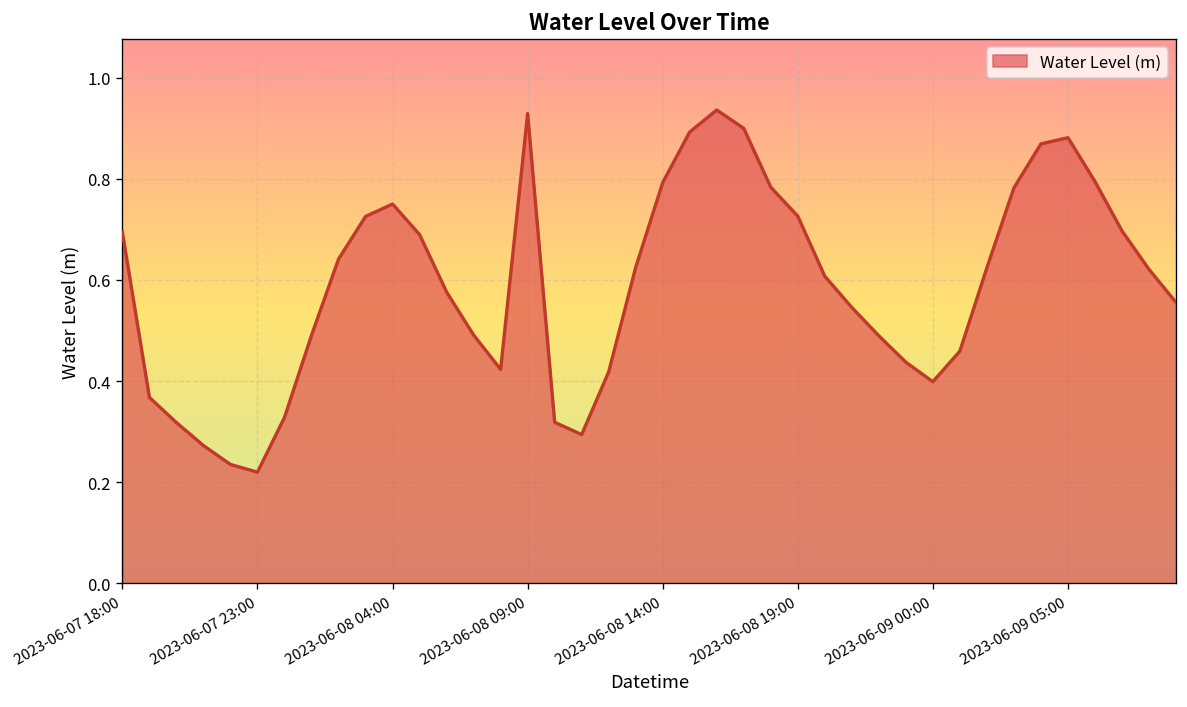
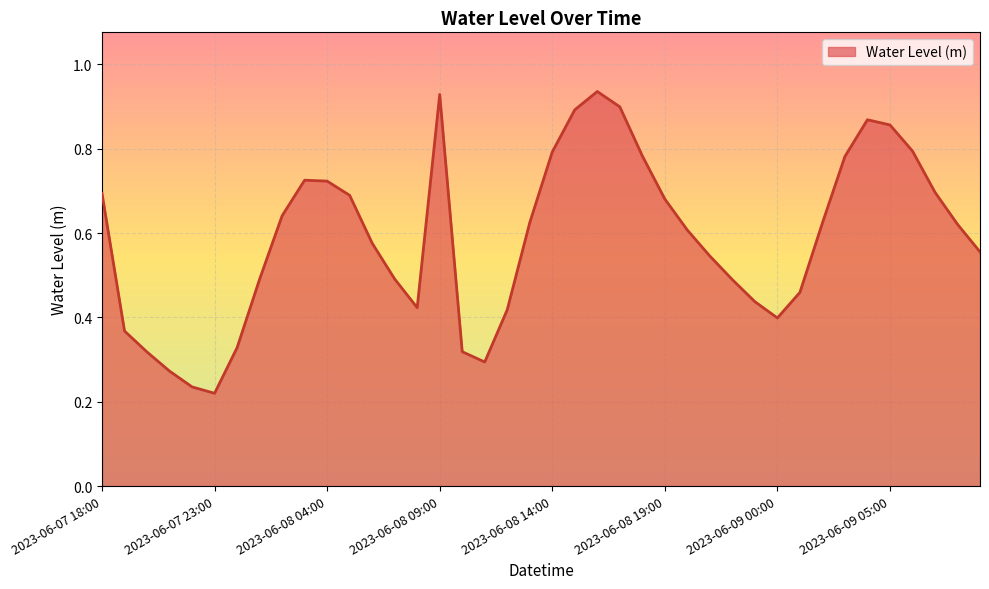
  {
    "2023-06-07 18:00": 0.69,
    "2023-06-07 23:00": 0.22,
-   "2023-06-08 04:00": 0.75,
+   "2023-06-08 04:00": 0.72,
    "2023-06-08 09:00": 0.93,
    "2023-06-08 14:00": 0.79,
-   "2023-06-08 19:00": 0.73,
+   "2023-06-08 19:00": 0.68,
    "2023-06-09 00:00": 0.40,
-   "2023-06-09 05:00": 0.88
+   "2023-06-09 05:00": 0.86
  }
